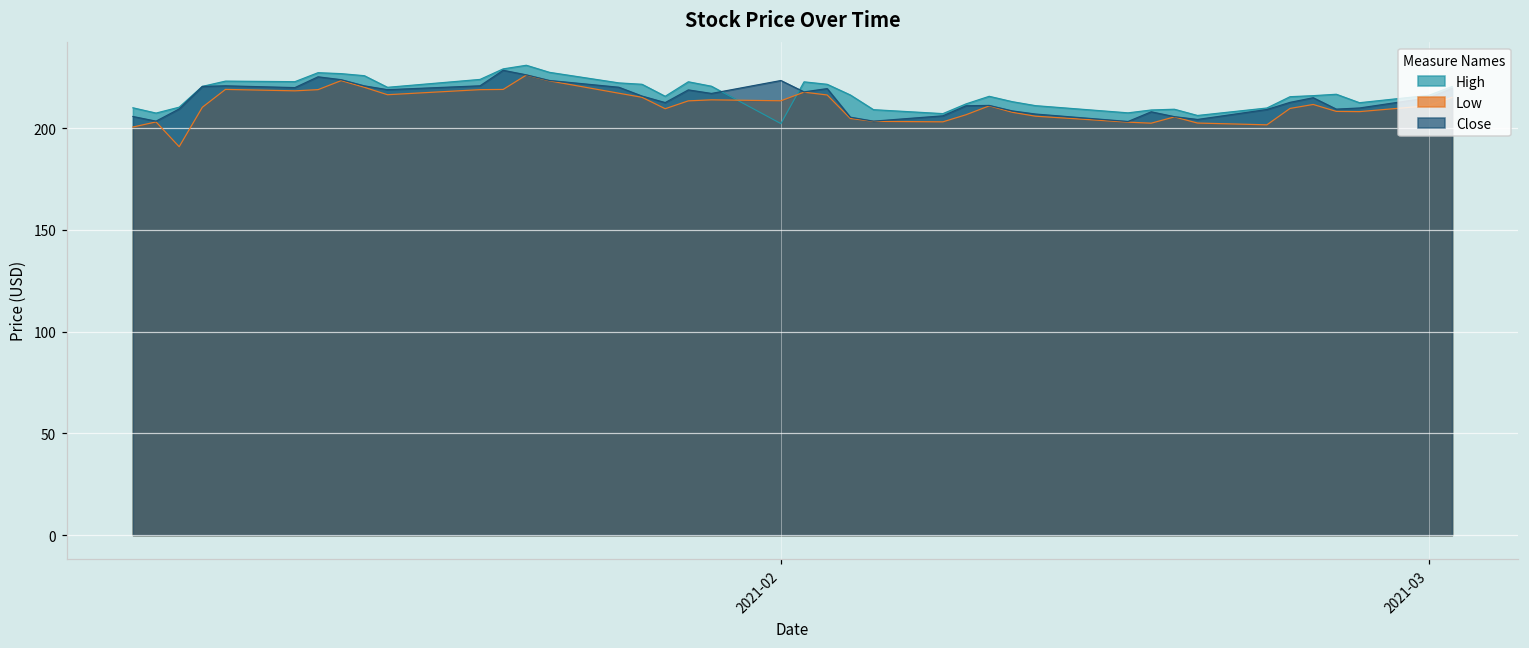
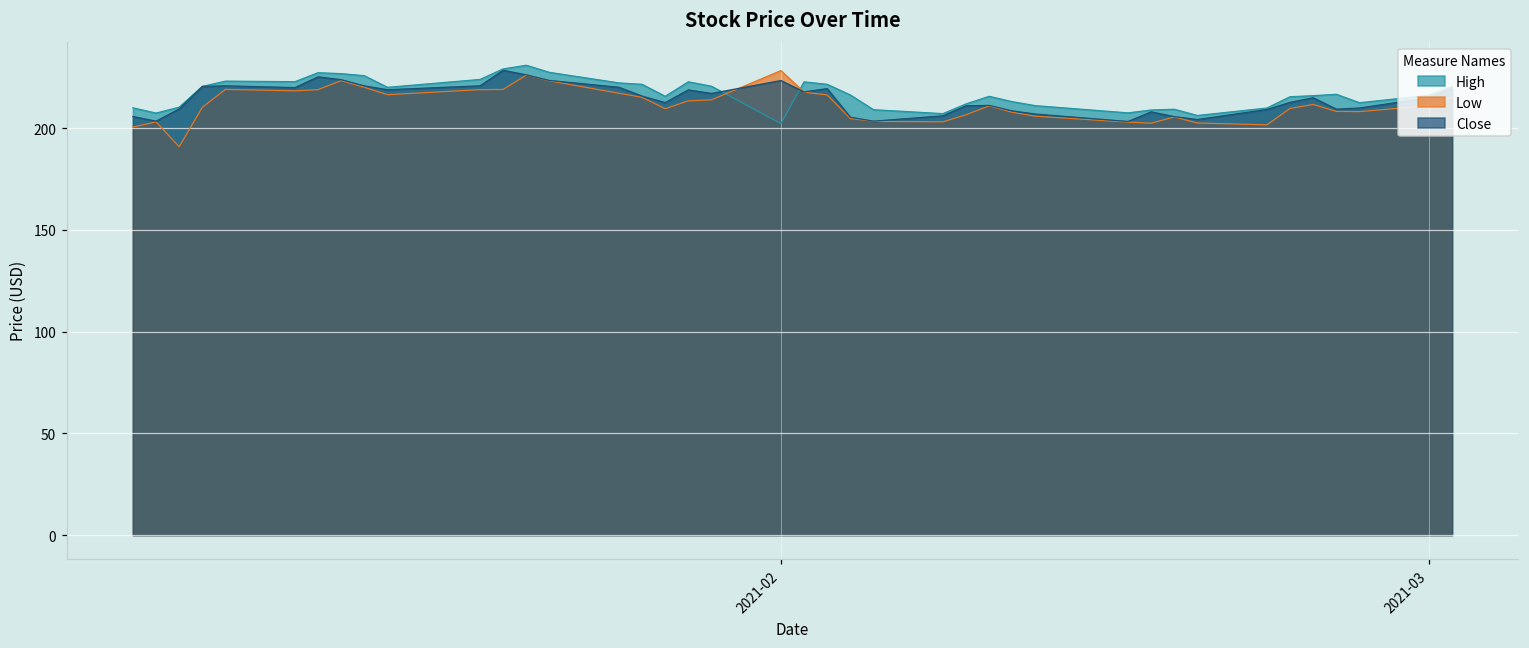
  {
    "High": {
      "2021-02": 202
    },
    "Low": {
-     "2021-02": 213
+     "2021-02": 228
    },
    "Close": {
      "2021-02": 223
    }
  }
